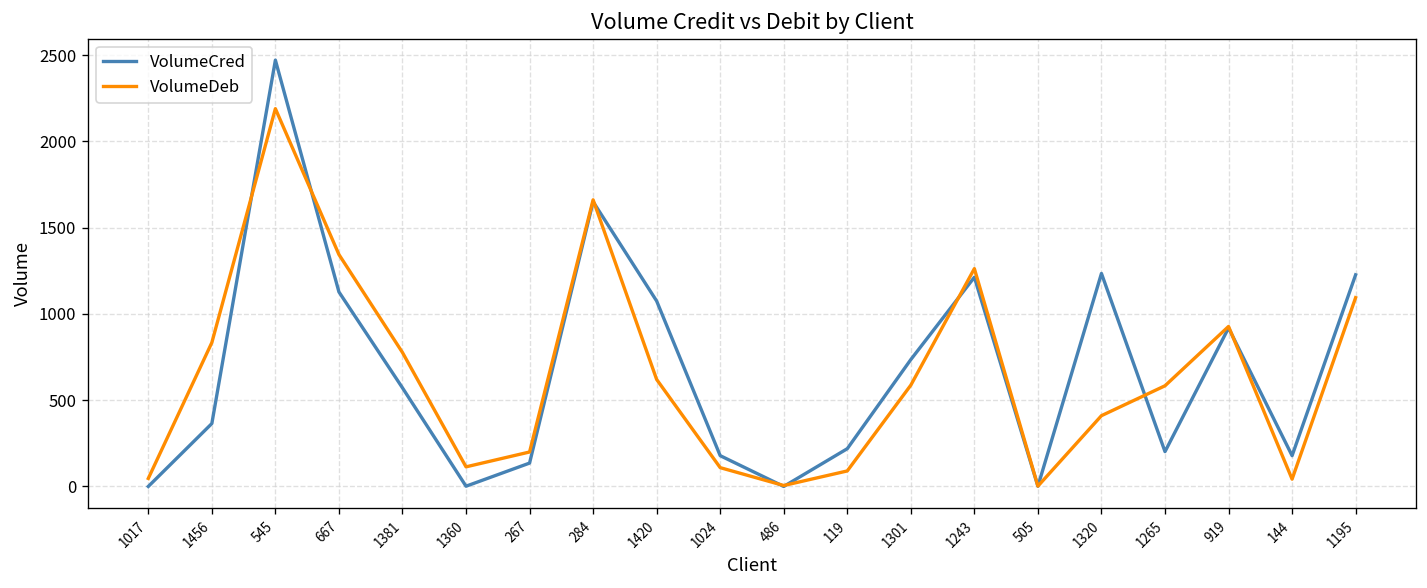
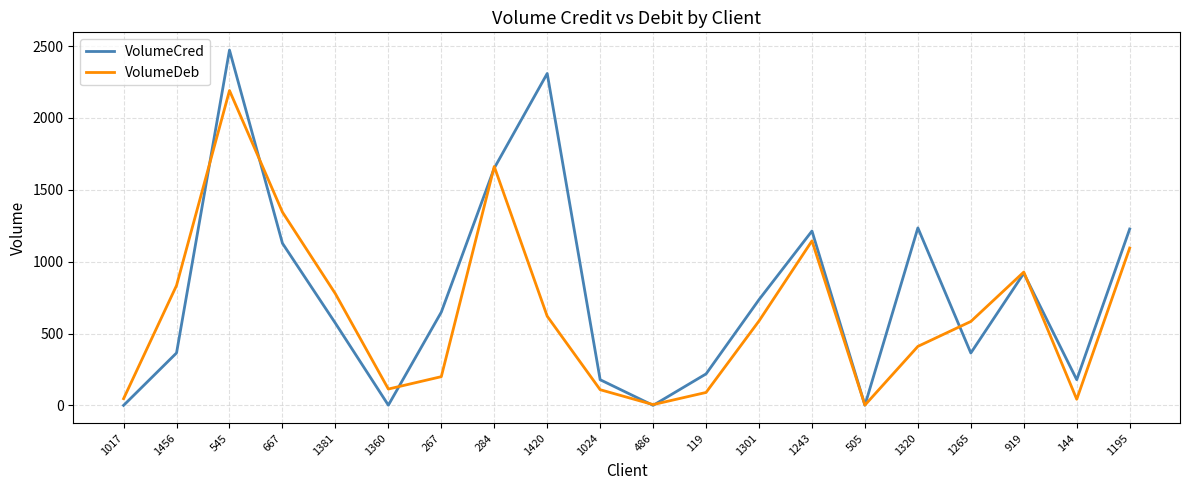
  {
    "VolumeCred": {
      "1017": 0,
      "1456": 360,
      "545": 2470,
      "667": 1130,
      "1381": 570,
      "1360": 0,
-     "267": 140,
-     "1420": 1080,
+     "267": 650,
+     "1420": 2310,
      "1024": 180,
      "119": 220,
      "1301": 740,
      "1243": 1210,
      "1320": 1230,
-     "1265": 200,
+     "1265": 360,
      "144": 180,
      "1195": 1230
    },
    "VolumeDeb": {
      "1017": 50,
      "1456": 830,
      "545": 2190,
      "667": 1340,
      "1381": 780,
      "1360": 110,
      "267": 200,
      "1420": 620,
      "1024": 110,
      "119": 90,
      "1301": 590,
-     "1243": 1260,
+     "1243": 1140,
      "1320": 410,
      "1265": 580,
      "144": 40,
      "1195": 1090
    }
  }
